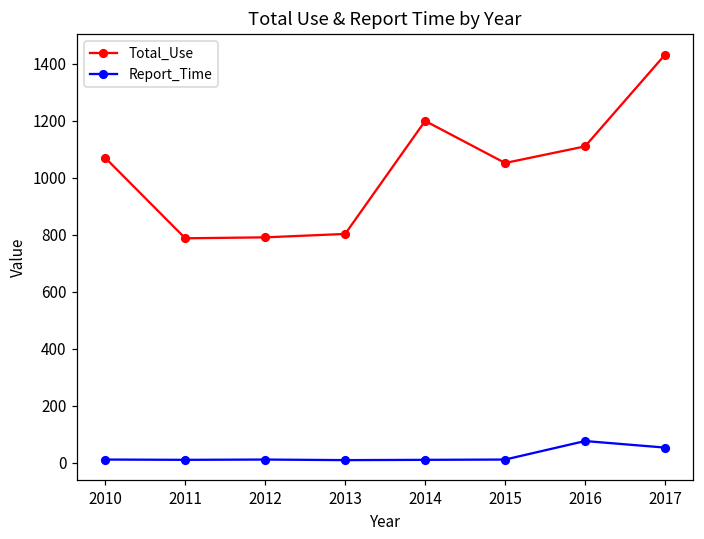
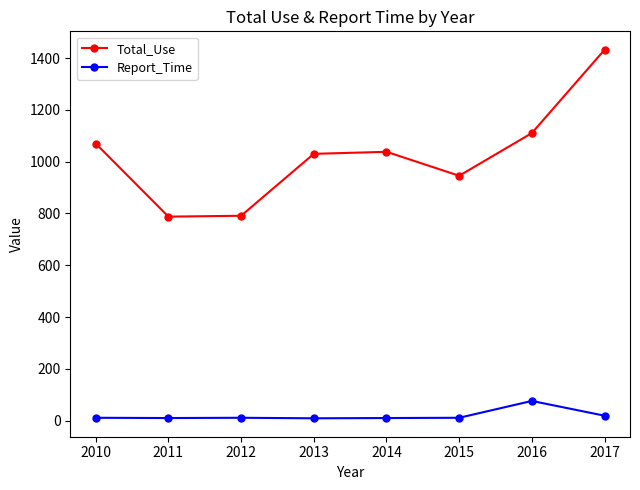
  {
    "Total_Use": {
      "2010": 1070,
      "2011": 790,
      "2012": 790,
-     "2013": 800,
-     "2014": 1200,
-     "2015": 1050,
+     "2013": 1030,
+     "2014": 1040,
+     "2015": 950,
      "2016": 1110,
      "2017": 1430
    },
    "Report_Time": {
      "2010": 10,
      "2011": 10,
      "2012": 10,
      "2013": 10,
      "2014": 10,
      "2015": 10,
      "2016": 80,
-     "2017": 50
+     "2017": 20
    }
  }
